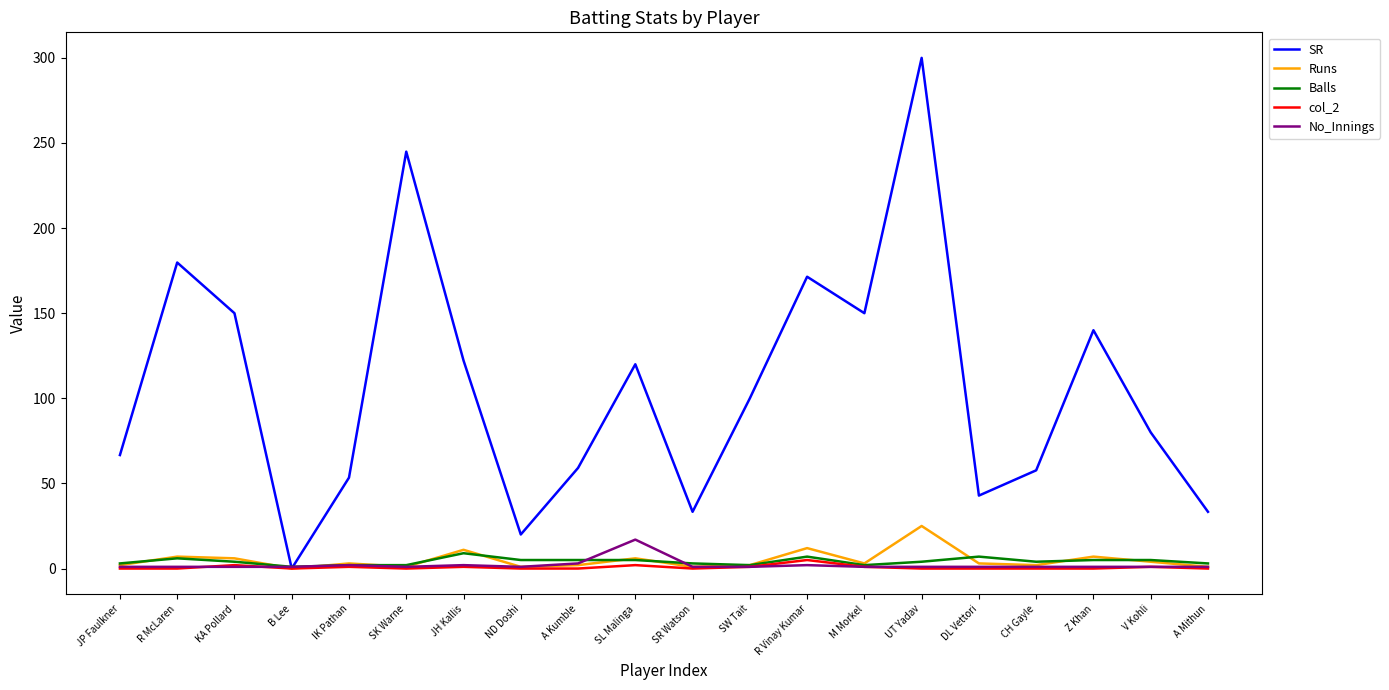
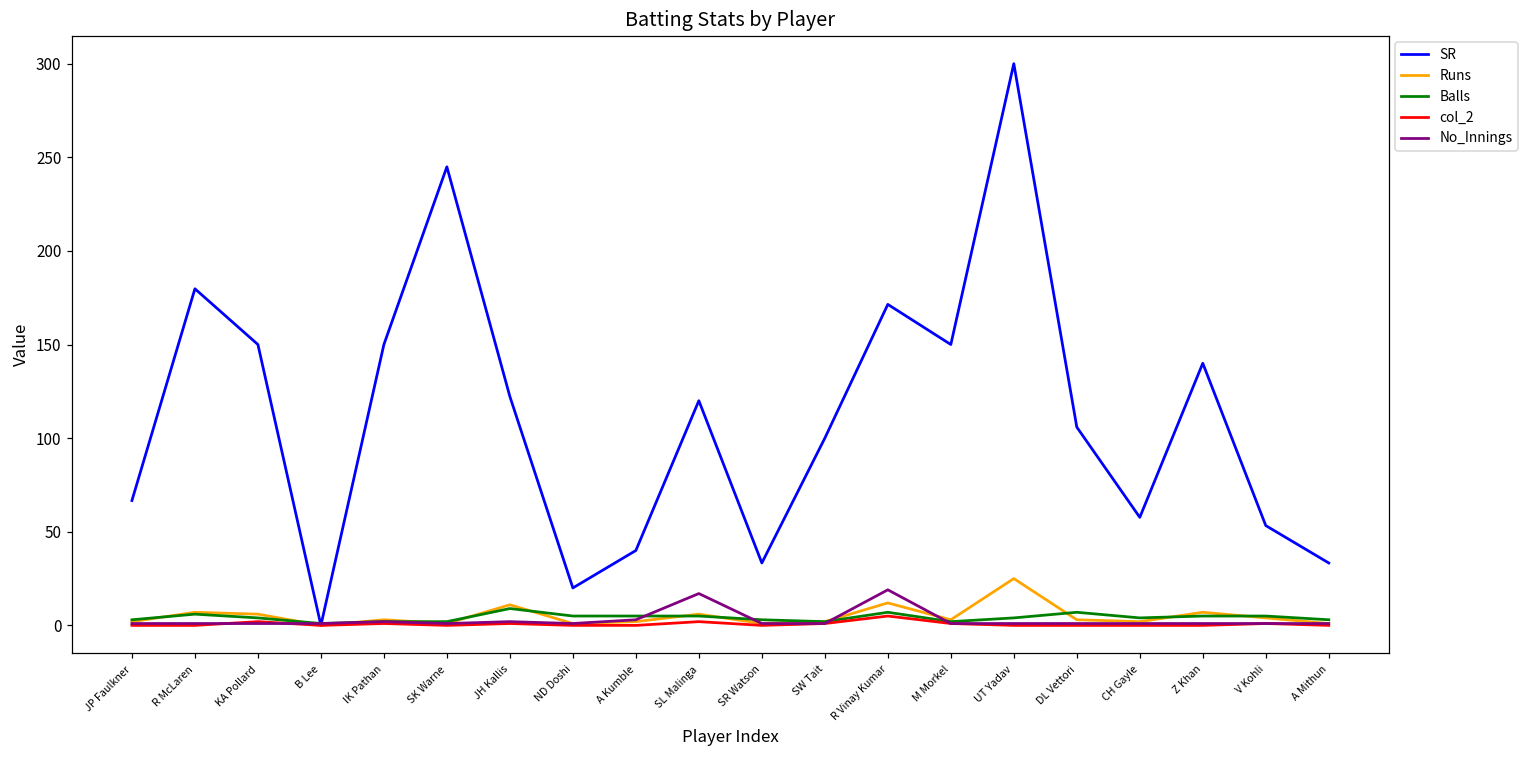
  {
    "SR": {
      "JP Faulkner": 67,
      "R McLaren": 180,
      "KA Pollard": 150,
-     "IK Pathan": 53,
+     "IK Pathan": 150,
      "SK Warne": 245,
      "JH Kallis": 122,
      "ND Doshi": 20,
-     "A Kumble": 59,
+     "A Kumble": 40,
      "SL Malinga": 120,
      "SR Watson": 33,
      "SW Tait": 100,
      "R Vinay Kumar": 171,
      "M Morkel": 150,
      "UT Yadav": 300,
-     "DL Vettori": 43,
+     "DL Vettori": 106,
      "CH Gayle": 58,
      "Z Khan": 140,
-     "V Kohli": 80,
+     "V Kohli": 53,
      "A Mithun": 33
    },
    "Runs": {
      "KA Pollard": 6,
      "JH Kallis": 11,
      "R Vinay Kumar": 12,
      "UT Yadav": 25,
      "DL Vettori": 3,
      "Z Khan": 7
    },
    "Balls": {
      "KA Pollard": 4,
      "JH Kallis": 9,
      "ND Doshi": 5,
      "A Kumble": 5,
      "SR Watson": 3,
      "R Vinay Kumar": 7,
      "UT Yadav": 4,
      "DL Vettori": 7,
      "CH Gayle": 4,
      "Z Khan": 5,
      "A Mithun": 3
    },
    "col_2": {
      "A Kumble": 0,
      "SL Malinga": 2,
      "R Vinay Kumar": 5
    },
    "No_Innings": {
      "SL Malinga": 17,
-     "R Vinay Kumar": 2
+     "R Vinay Kumar": 19
    }
  }
